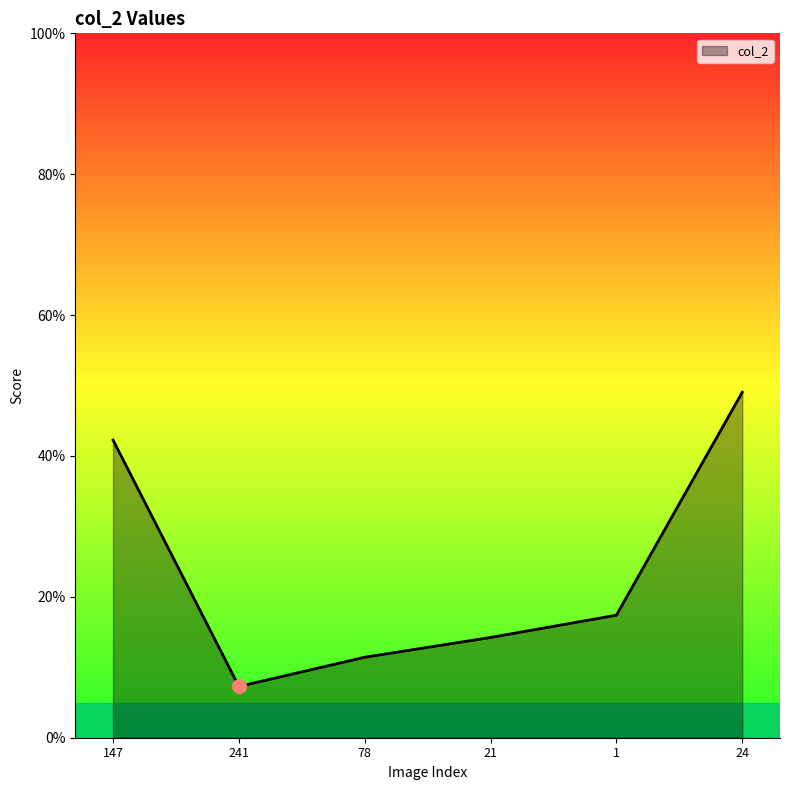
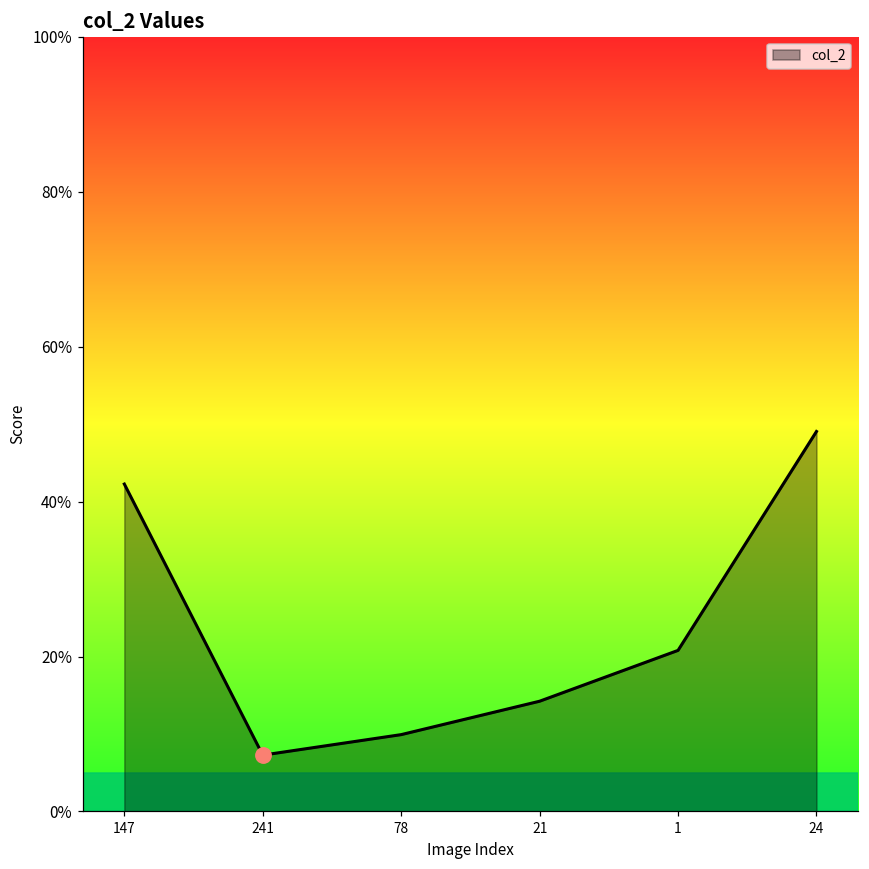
  {
    "col_2": {
      "147": "42%",
-     "78": "11%",
+     "78": "10%",
      "21": "14%",
-     "1": "17%",
+     "1": "21%",
      "24": "49%"
    }
  }
